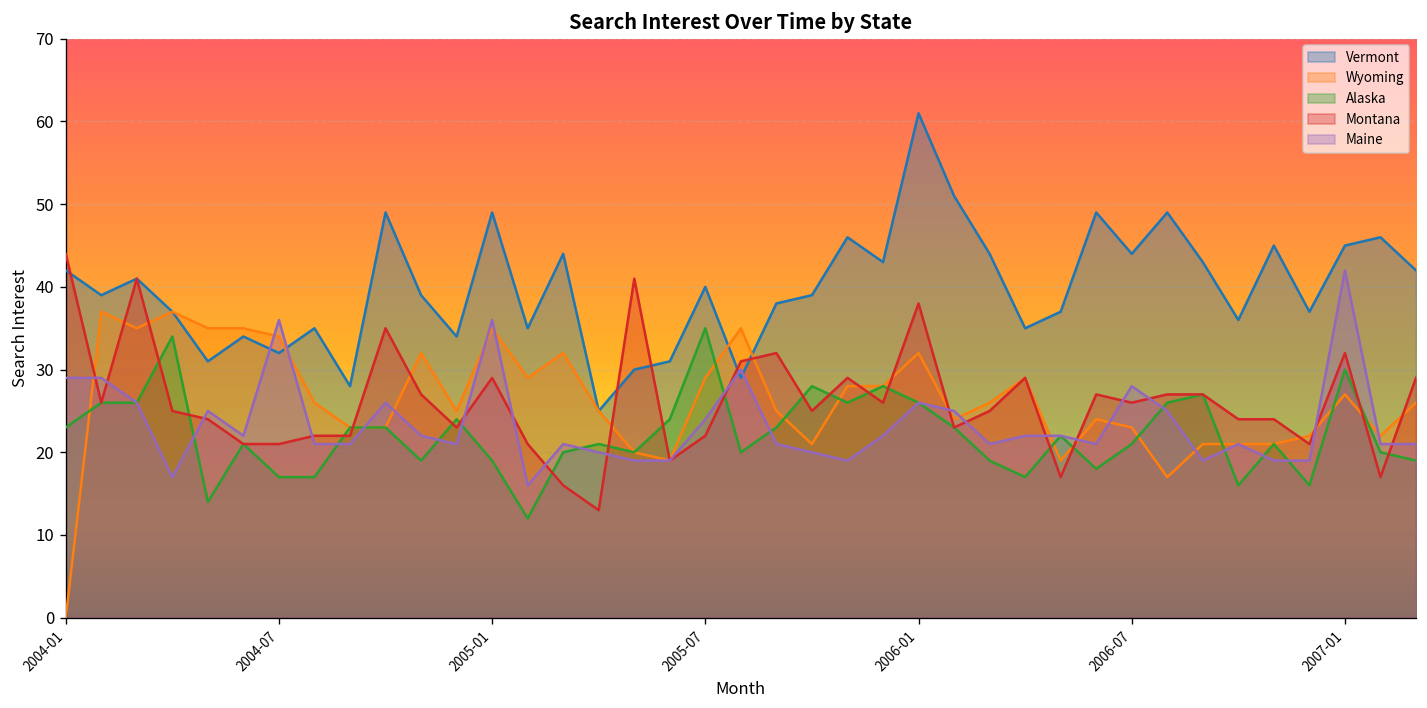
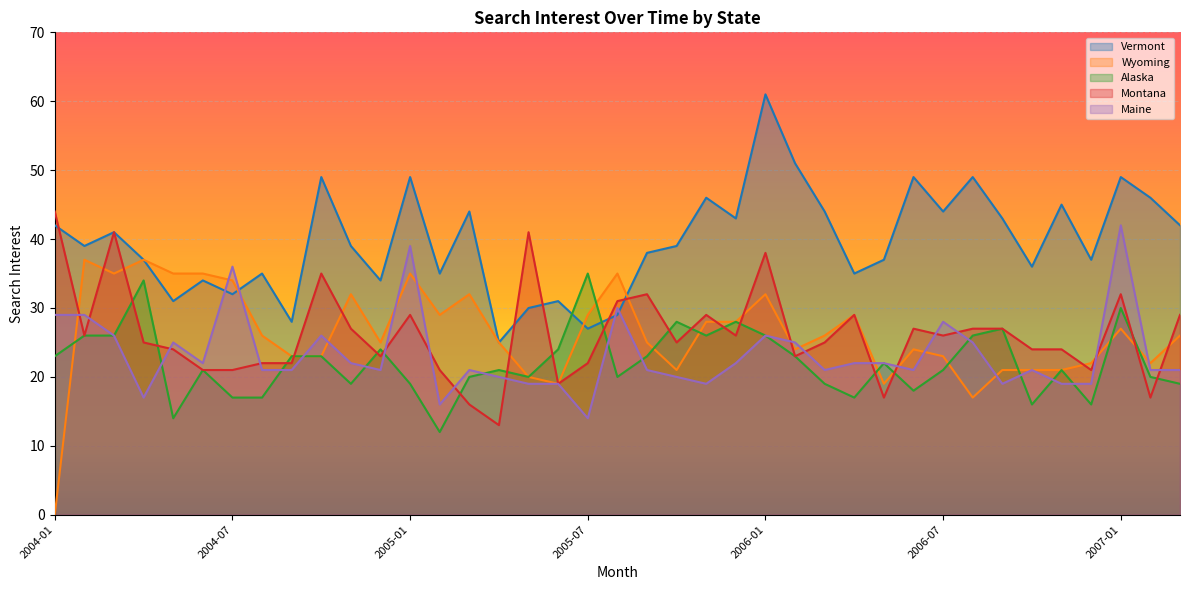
  {
    "Vermont": {
      "2004-01": 42,
      "2004-07": 32,
      "2005-01": 49,
-     "2005-07": 40,
+     "2005-07": 27,
      "2006-01": 61,
      "2006-07": 44,
-     "2007-01": 45
+     "2007-01": 49
    },
    "Alaska": {
      "2004-01": 23,
      "2004-07": 17,
      "2005-01": 19,
      "2005-07": 35,
      "2006-07": 21,
      "2007-01": 30
    },
    "Maine": {
      "2004-01": 29,
      "2004-07": 36,
-     "2005-01": 36,
-     "2005-07": 24,
+     "2005-01": 39,
+     "2005-07": 14,
      "2006-07": 28,
      "2007-01": 42
    }
  }
